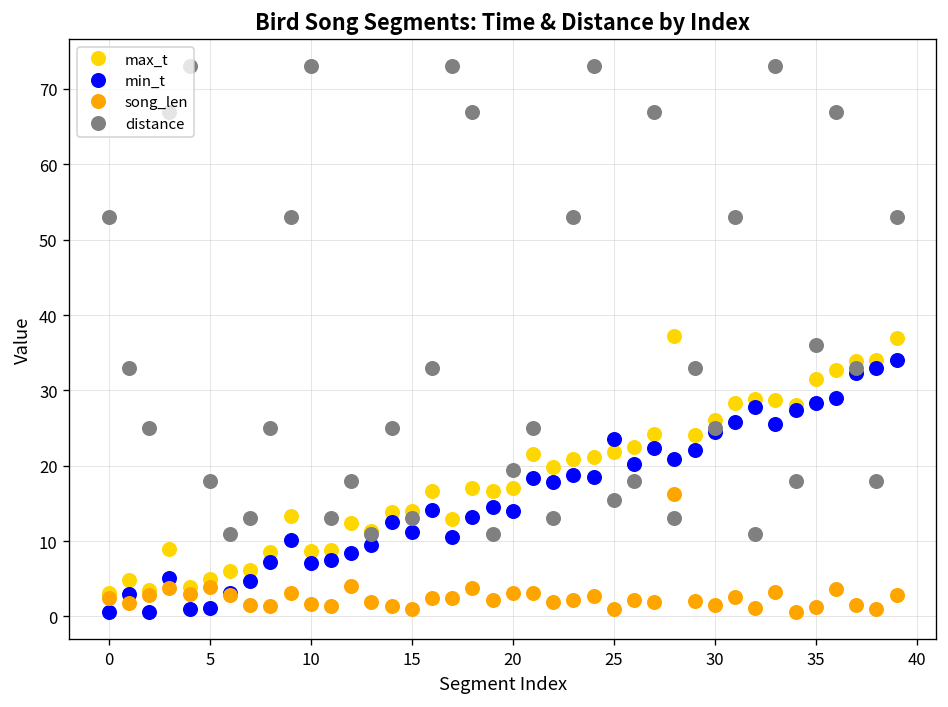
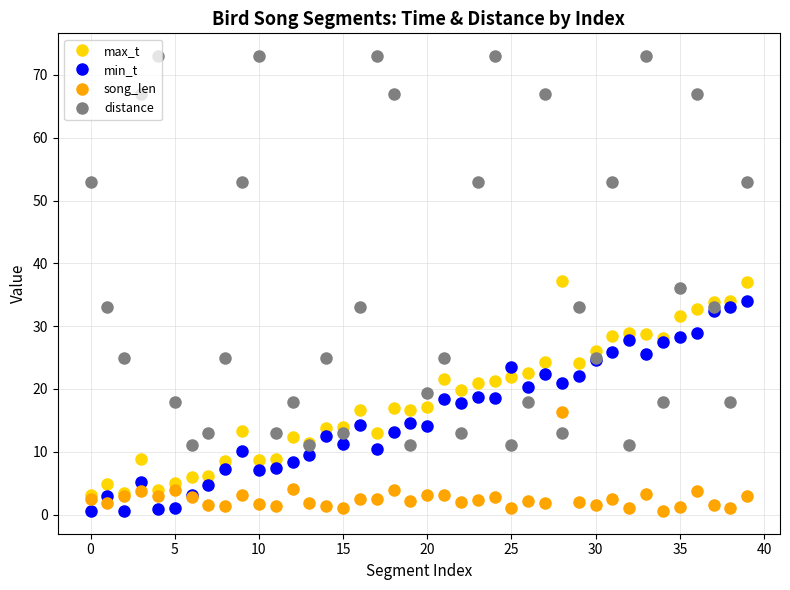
  {
    "min_t": {
      "0": 1,
      "5": 1,
      "10": 7,
      "15": 11,
      "20": 14,
      "25": 24,
      "30": 25,
      "35": 28
    },
    "distance": {
      "0": 53,
      "5": 18,
      "10": 73,
      "15": 13,
      "20": 19,
-     "25": 15,
+     "25": 11,
      "30": 25,
      "35": 36
    }
  }
